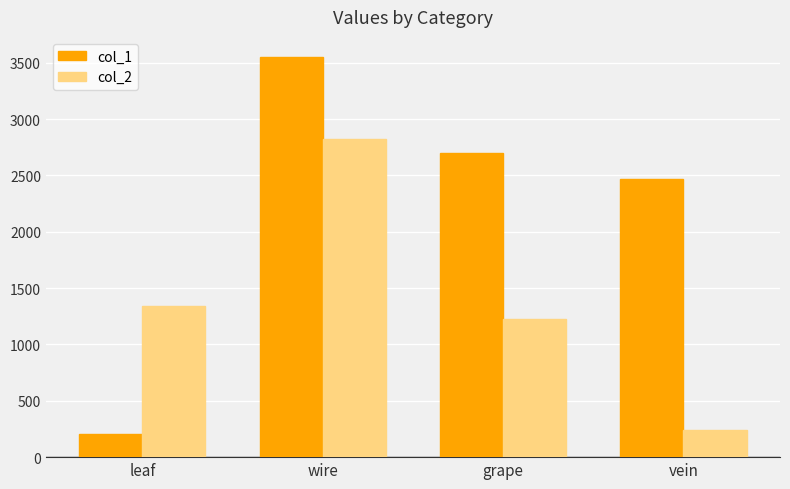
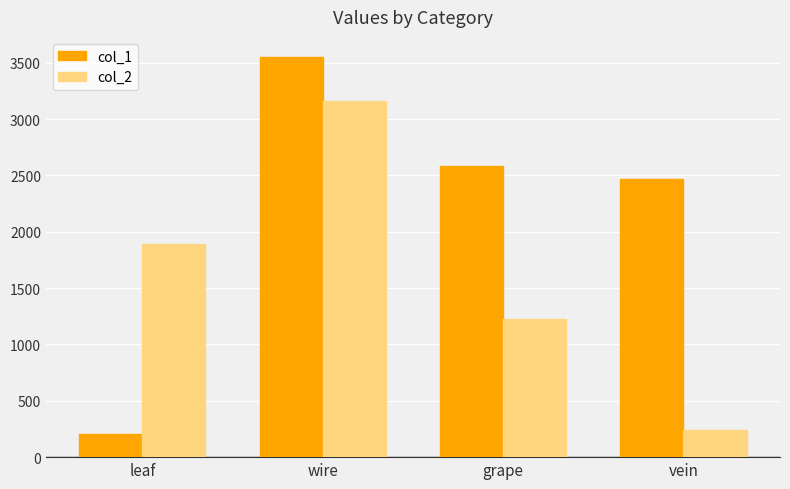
  {
    "col_1": {
      "leaf": 210,
      "wire": 3550,
-     "grape": 2700,
+     "grape": 2580,
      "vein": 2470
    },
    "col_2": {
-     "leaf": 1340,
-     "wire": 2820,
+     "leaf": 1890,
+     "wire": 3160,
      "grape": 1230,
      "vein": 240
    }
  }
